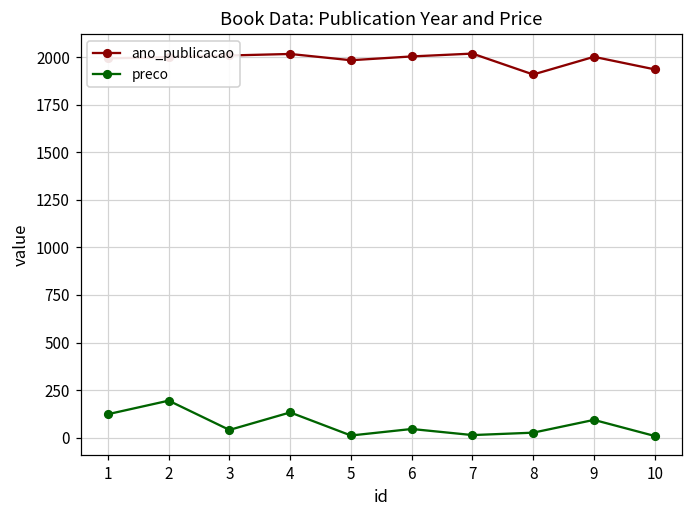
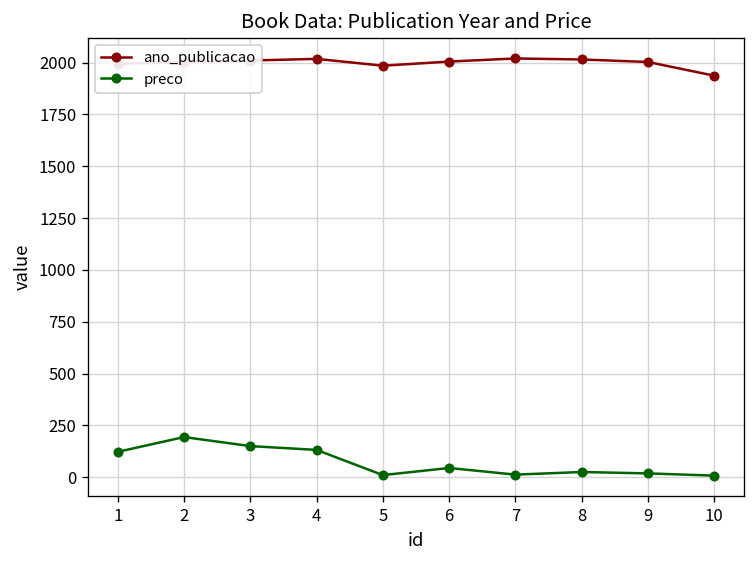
  {
    "ano_publicacao": {
      "4": 2020,
      "5": 1990,
      "6": 2010,
      "7": 2020,
-     "8": 1910,
+     "8": 2020,
      "9": 2000,
      "10": 1940
    },
    "preco": {
      "1": 120,
      "2": 190,
-     "3": 40,
+     "3": 150,
      "4": 130,
      "5": 10,
      "6": 50,
      "7": 10,
      "8": 30,
-     "9": 90,
+     "9": 20,
      "10": 10
    }
  }
